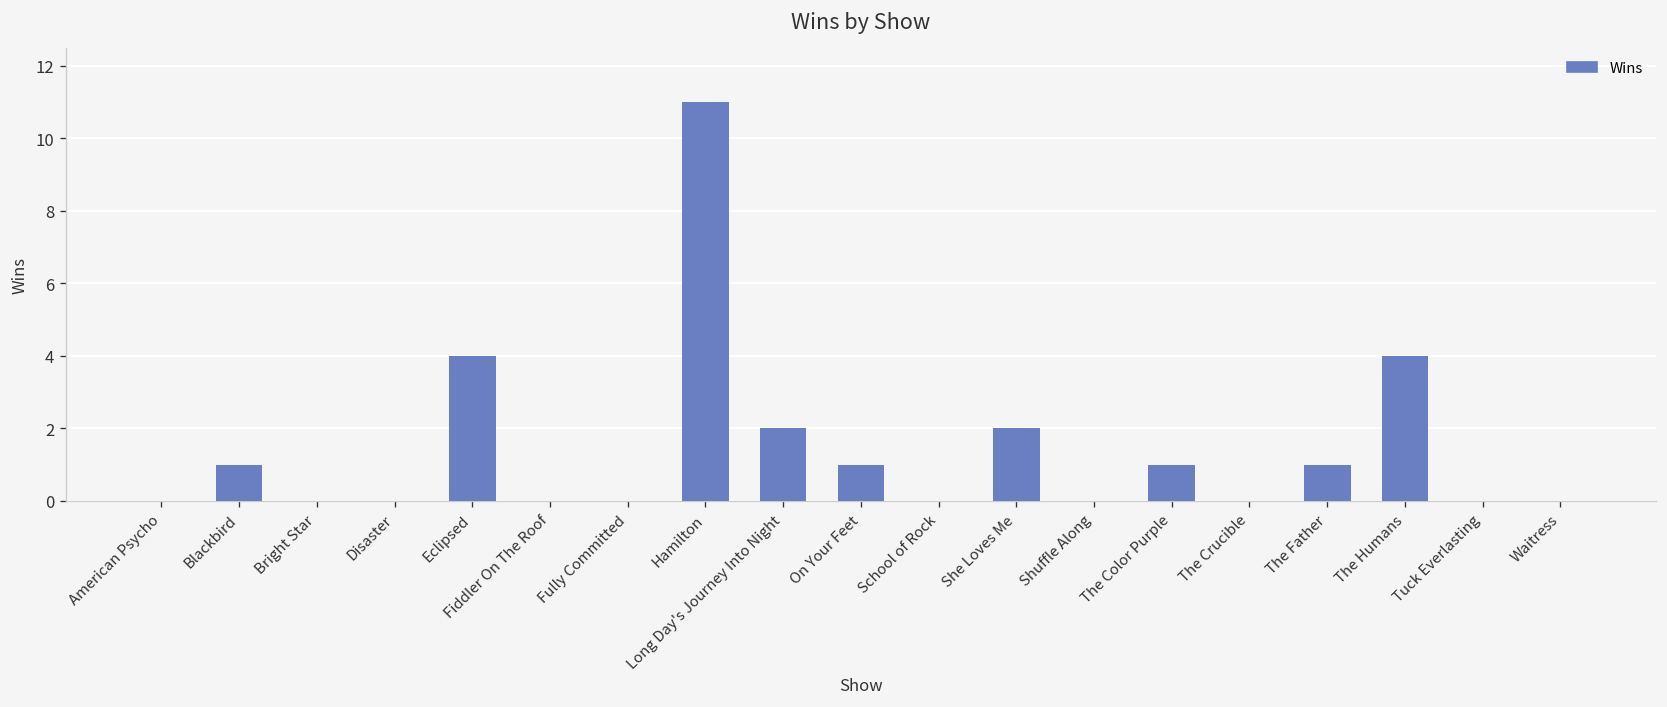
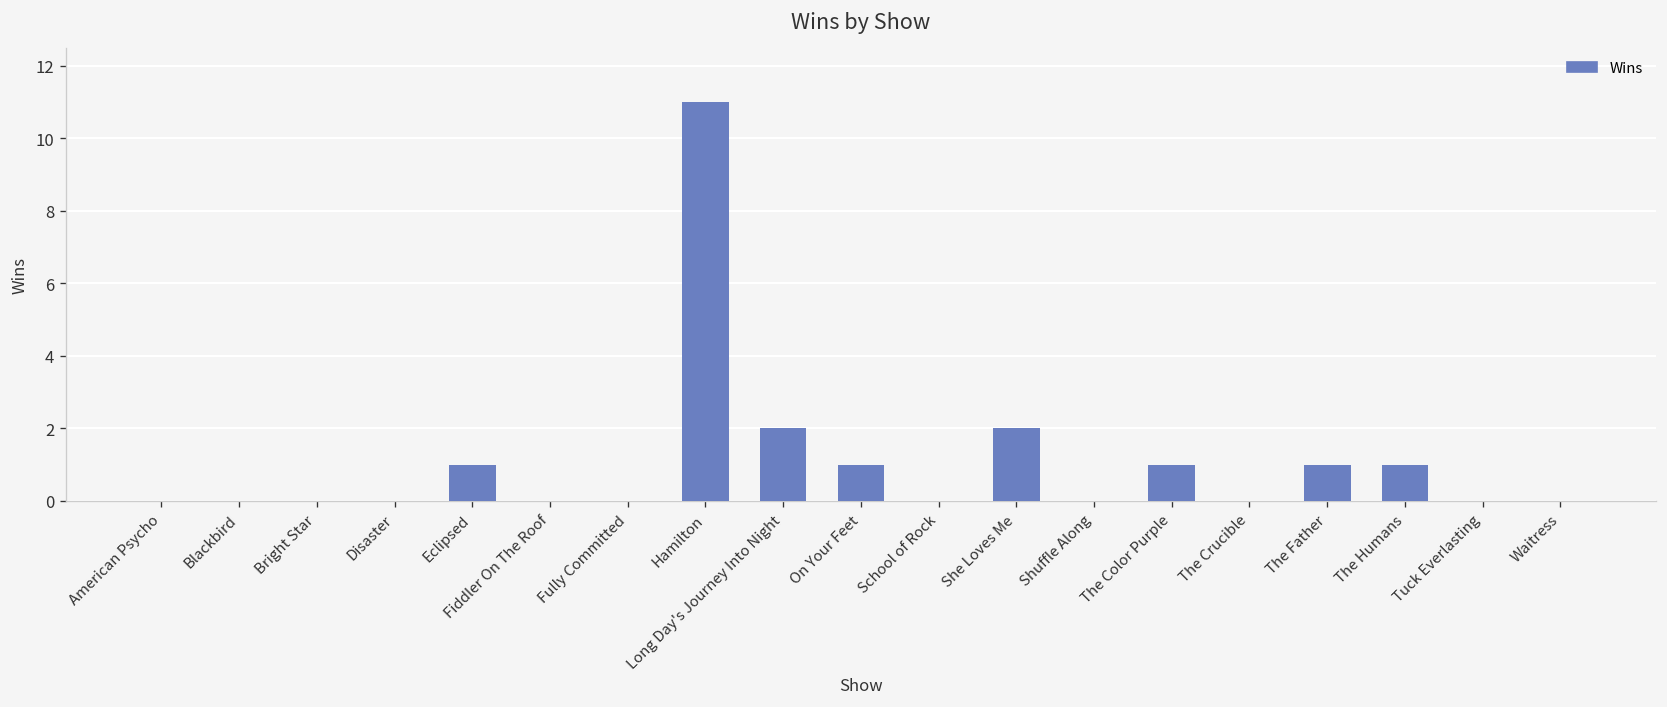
  {
    "American Psycho": 0,
-   "Blackbird": 1,
+   "Blackbird": 0,
    "Bright Star": 0,
    "Disaster": 0,
-   "Eclipsed": 4,
+   "Eclipsed": 1,
    "Fiddler On The Roof": 0,
    "Fully Committed": 0,
    "Hamilton": 11,
    "Long Day's Journey Into Night": 2,
    "On Your Feet": 1,
    "School of Rock": 0,
    "She Loves Me": 2,
    "Shuffle Along": 0,
    "The Color Purple": 1,
    "The Crucible": 0,
    "The Father": 1,
-   "The Humans": 4,
+   "The Humans": 1,
    "Tuck Everlasting": 0,
    "Waitress": 0
  }
